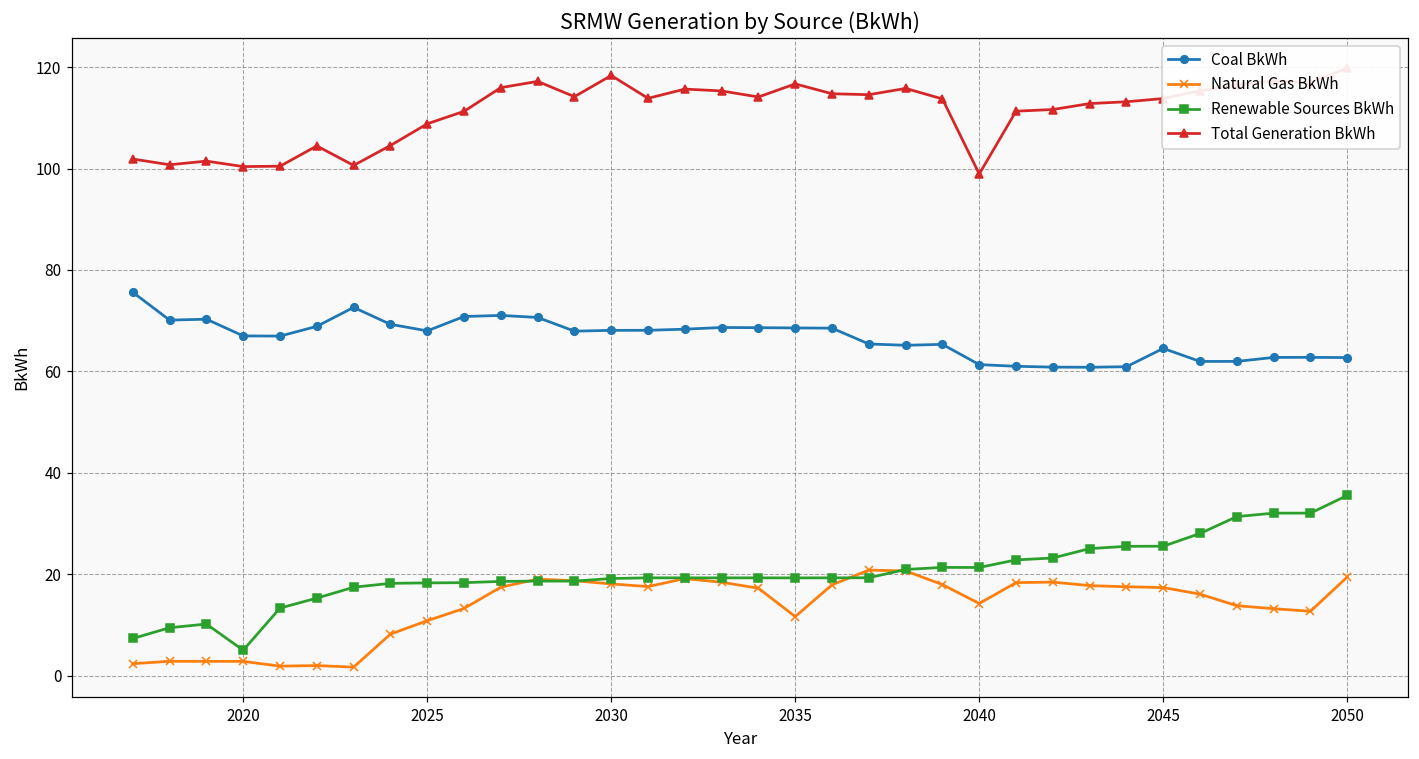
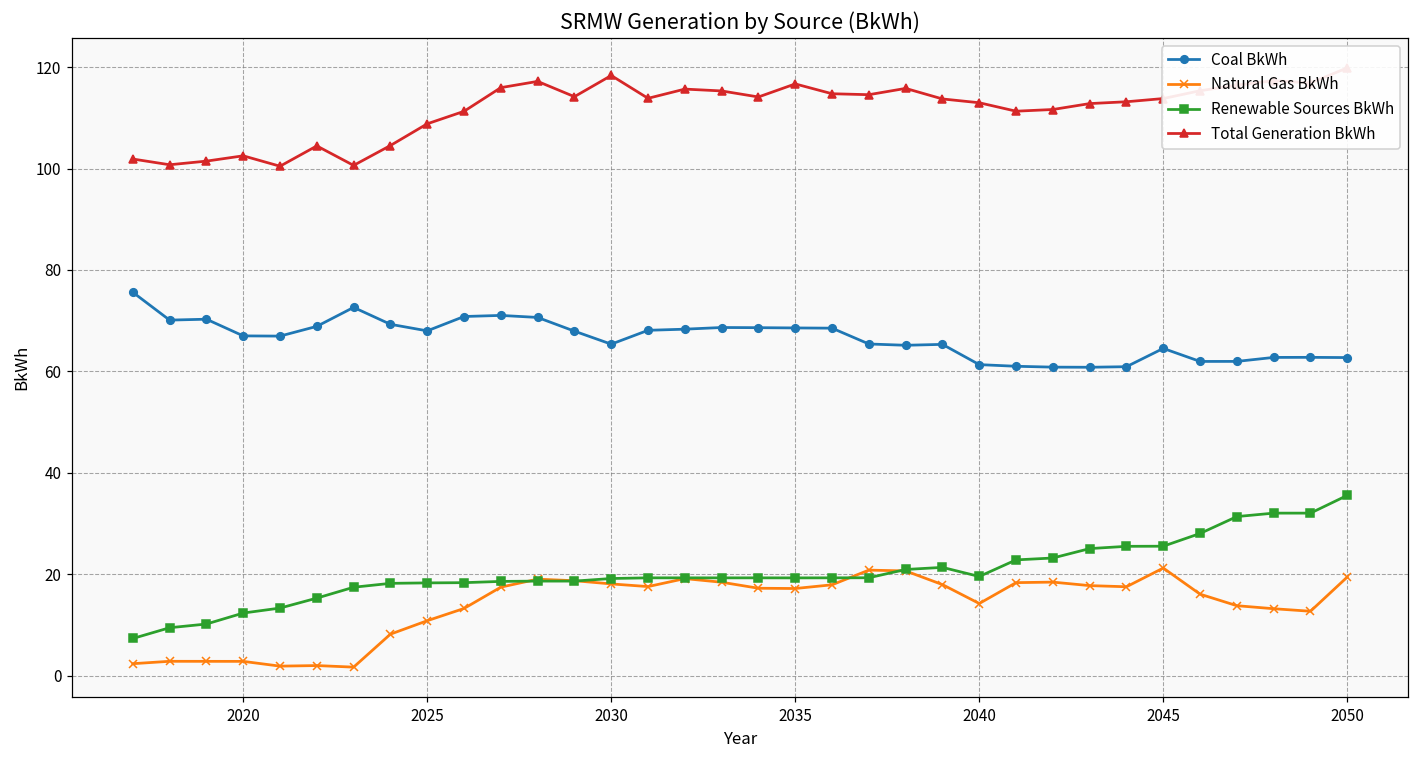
  {
    "Coal BkWh": {
      "2020": 67,
      "2025": 68,
-     "2030": 68,
+     "2030": 65,
      "2035": 69,
      "2040": 61,
      "2045": 65,
      "2050": 63
    },
    "Natural Gas BkWh": {
      "2020": 3,
      "2025": 11,
      "2030": 18,
-     "2035": 12,
+     "2035": 17,
      "2040": 14,
-     "2045": 17,
+     "2045": 21,
      "2050": 19
    },
    "Renewable Sources BkWh": {
-     "2020": 5,
+     "2020": 12,
      "2025": 18,
      "2030": 19,
      "2035": 19,
-     "2040": 21,
+     "2040": 20,
      "2045": 26,
      "2050": 36
    },
    "Total Generation BkWh": {
-     "2020": 100,
+     "2020": 103,
      "2025": 109,
      "2030": 118,
      "2035": 117,
-     "2040": 99
+     "2040": 113
    }
  }
